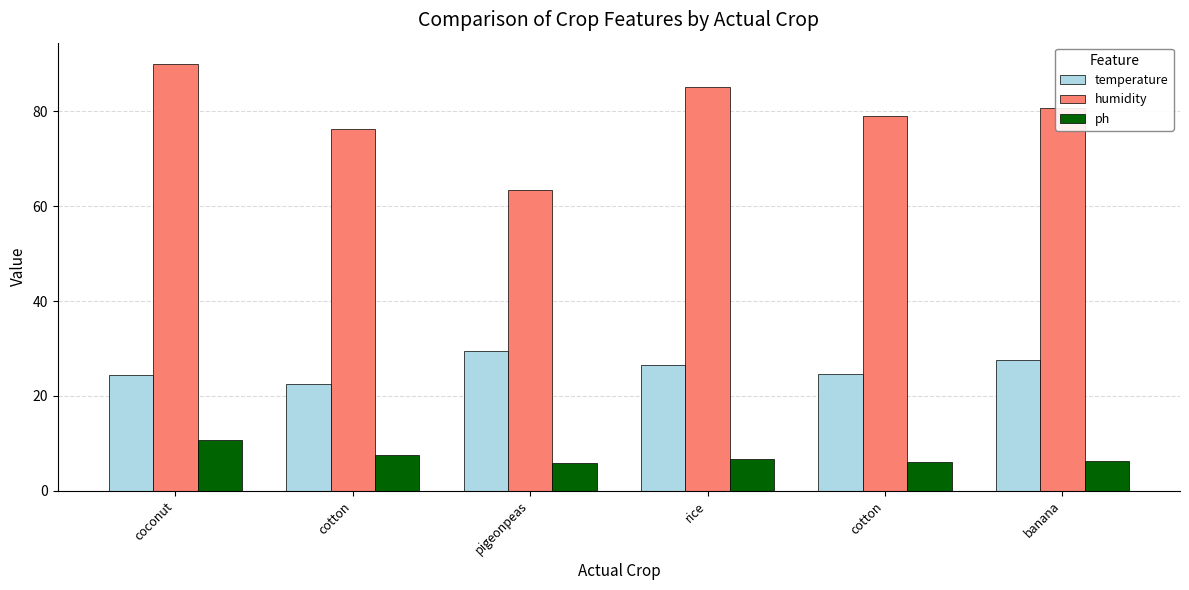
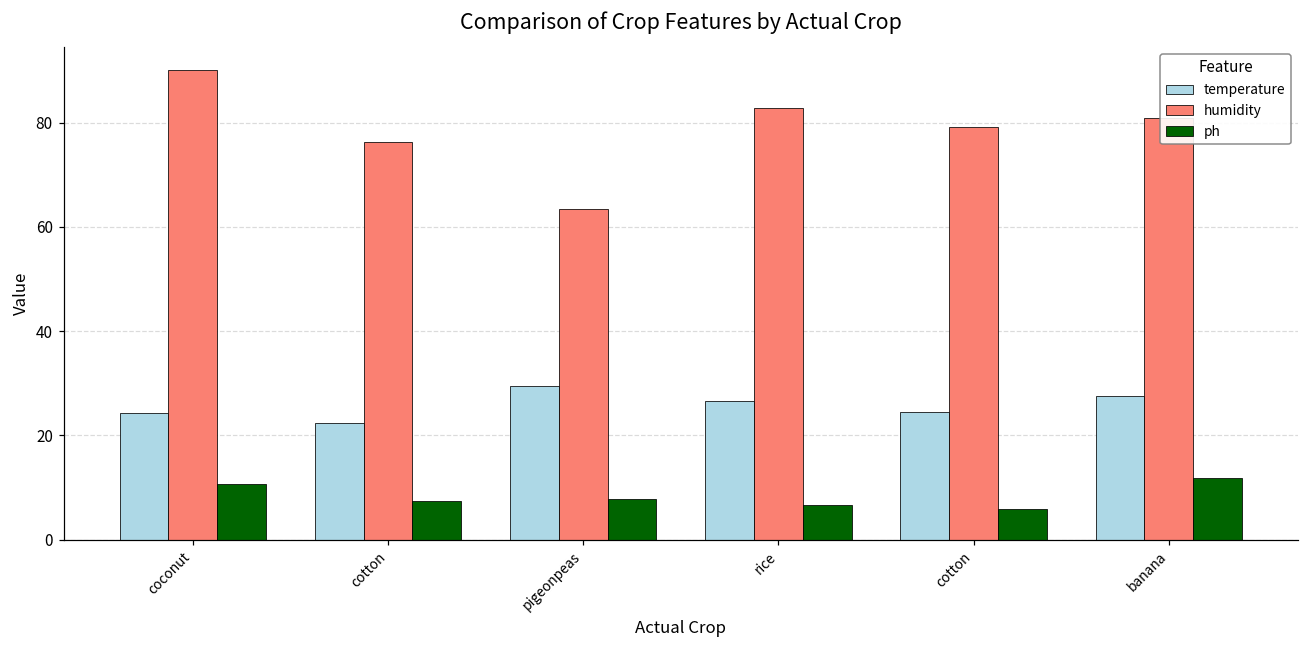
  {
    "temperature": {
      "coconut": 24,
      "pigeonpeas": 29,
      "rice": 27,
      "banana": 28
    },
    "humidity": {
      "coconut": 90,
      "pigeonpeas": 63,
-     "rice": 85
+     "rice": 83
    },
    "ph": {
      "coconut": 11,
-     "pigeonpeas": 6,
+     "pigeonpeas": 8,
      "rice": 7,
-     "banana": 6
+     "banana": 12
    }
  }
